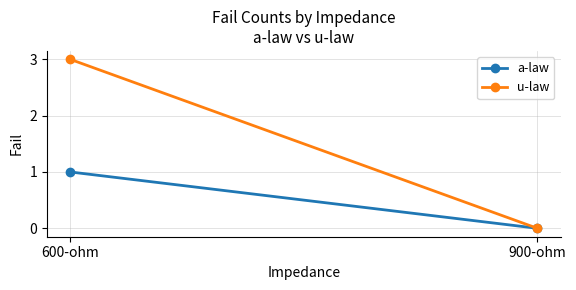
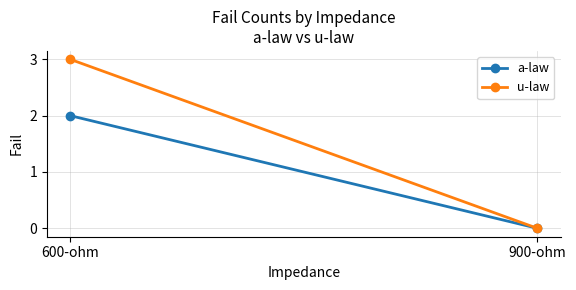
  {
    "a-law": {
-     "600-ohm": 1
+     "600-ohm": 2
    },
    "u-law": {
      "600-ohm": 3
    }
  }
